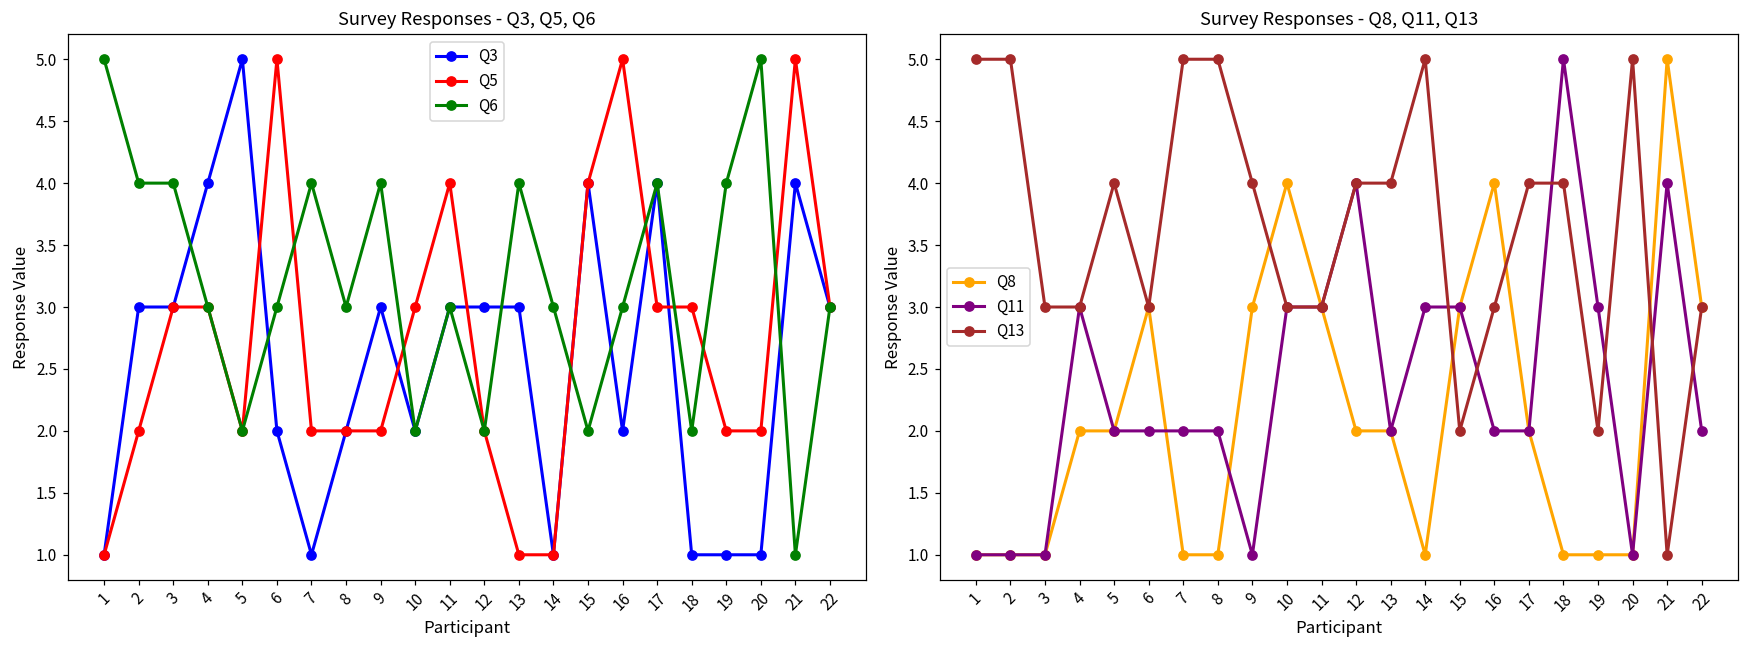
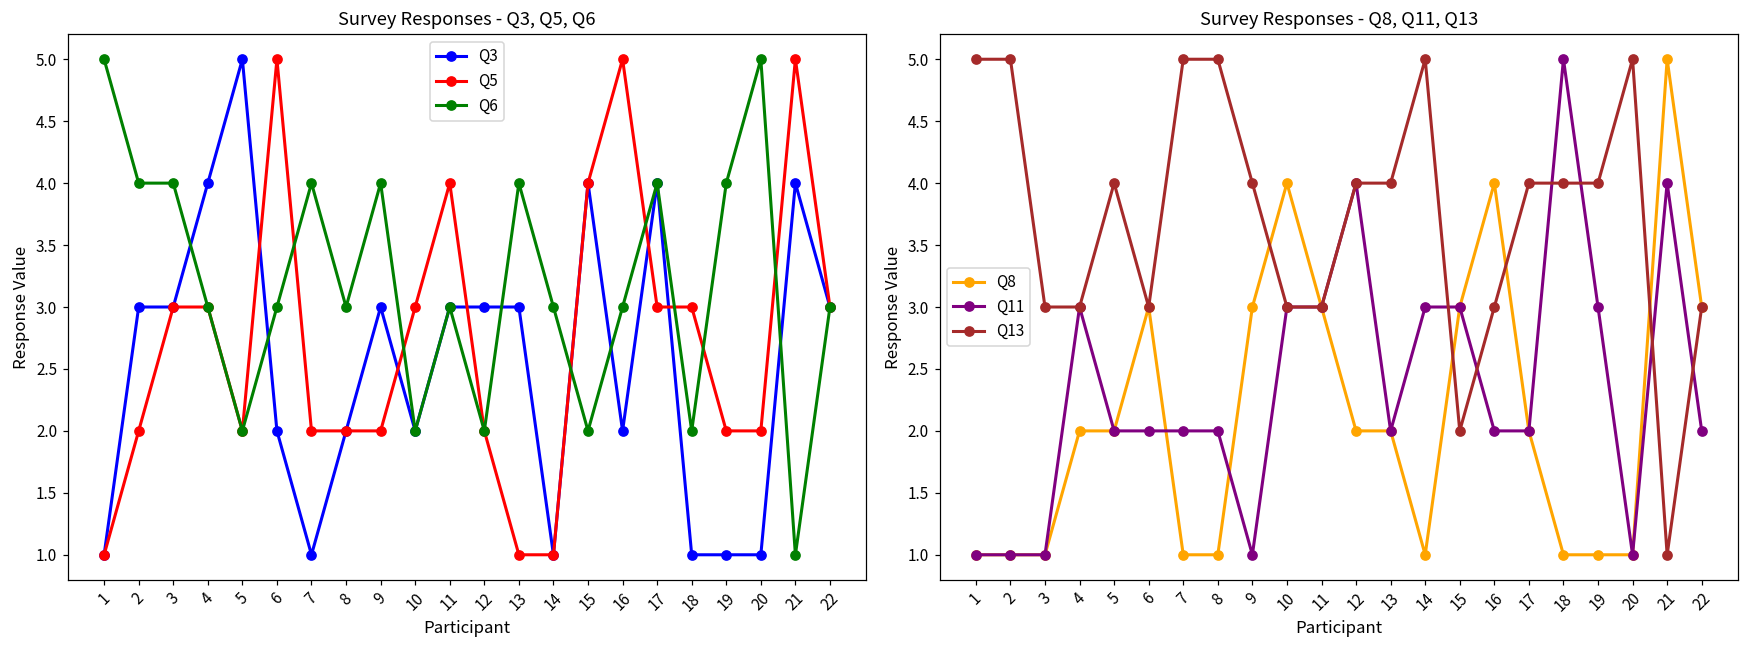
  {
    "Survey Responses - Q3, Q5, Q6": {
      "Q3": {
        "2": 3.00,
        "4": 4.00,
        "5": 5.00,
        "6": 2.00,
        "7": 1.00,
        "9": 3.00,
        "12": 3.00,
        "13": 3.00,
        "16": 2.00,
        "18": 1.00,
        "19": 1.00,
        "20": 1.00,
        "21": 4.00
      },
      "Q5": {
        "2": 2.00,
        "6": 5.00,
        "7": 2.00,
        "9": 2.00,
        "10": 3.00,
        "11": 4.00,
        "13": 1.00,
        "16": 5.00,
        "17": 3.00,
        "18": 3.00,
        "19": 2.00,
        "20": 2.00,
        "21": 5.00
      },
      "Q6": {
        "1": 5.00,
        "2": 4.00,
        "3": 4.00,
        "6": 3.00,
        "7": 4.00,
        "8": 3.00,
        "9": 4.00,
        "13": 4.00,
        "14": 3.00,
        "15": 2.00,
        "16": 3.00,
        "18": 2.00,
        "19": 4.00,
        "20": 5.00,
        "21": 1.00
      }
    },
    "Survey Responses - Q8, Q11, Q13": {
      "Q8": {
        "4": 2,
        "7": 1,
        "8": 1,
        "9": 3,
        "10": 4,
        "12": 2,
        "14": 1,
        "16": 4,
        "18": 1,
        "19": 1,
        "21": 5
      },
      "Q11": {
        "6": 2,
        "7": 2,
        "8": 2,
        "9": 1,
        "14": 3,
        "16": 2,
        "18": 5,
        "19": 3,
        "21": 4,
        "22": 2
      },
      "Q13": {
        "1": 5,
        "2": 5,
        "3": 3,
        "5": 4,
        "7": 5,
        "8": 5,
        "9": 4,
        "13": 4,
        "14": 5,
        "15": 2,
        "16": 3,
        "17": 4,
        "18": 4,
-       "19": 2,
+       "19": 4,
        "20": 5,
        "21": 1
      }
    }
  }
